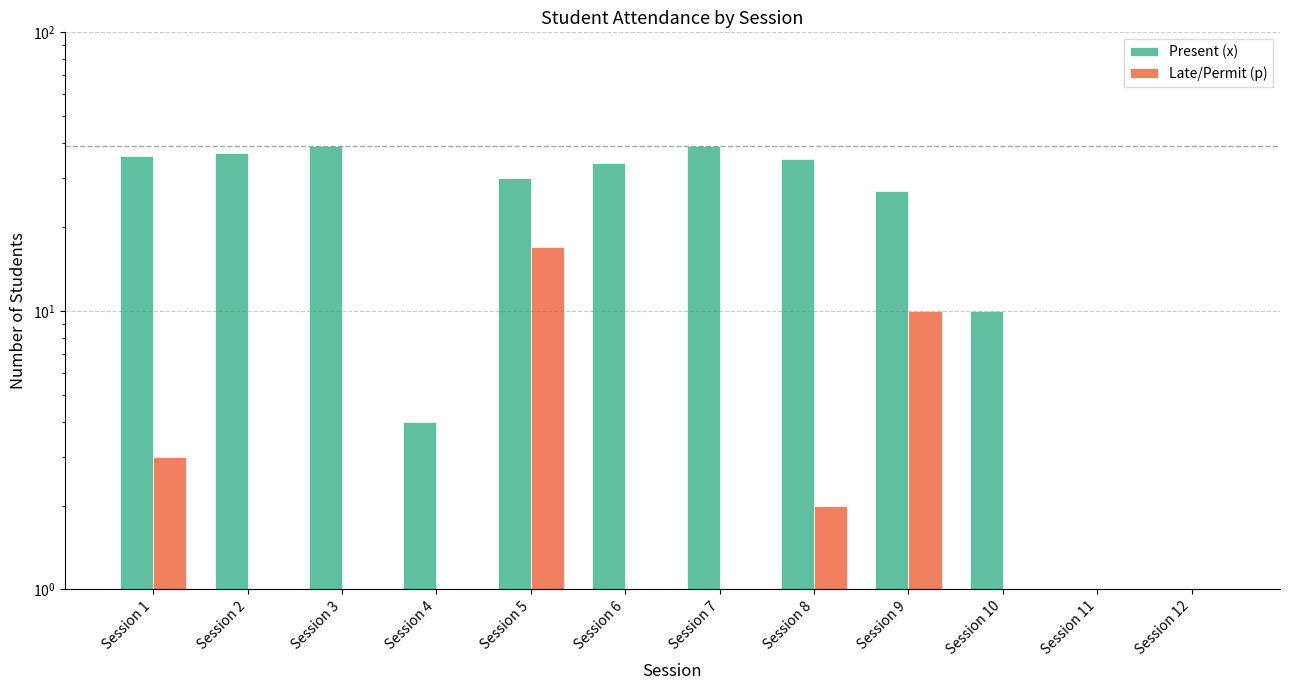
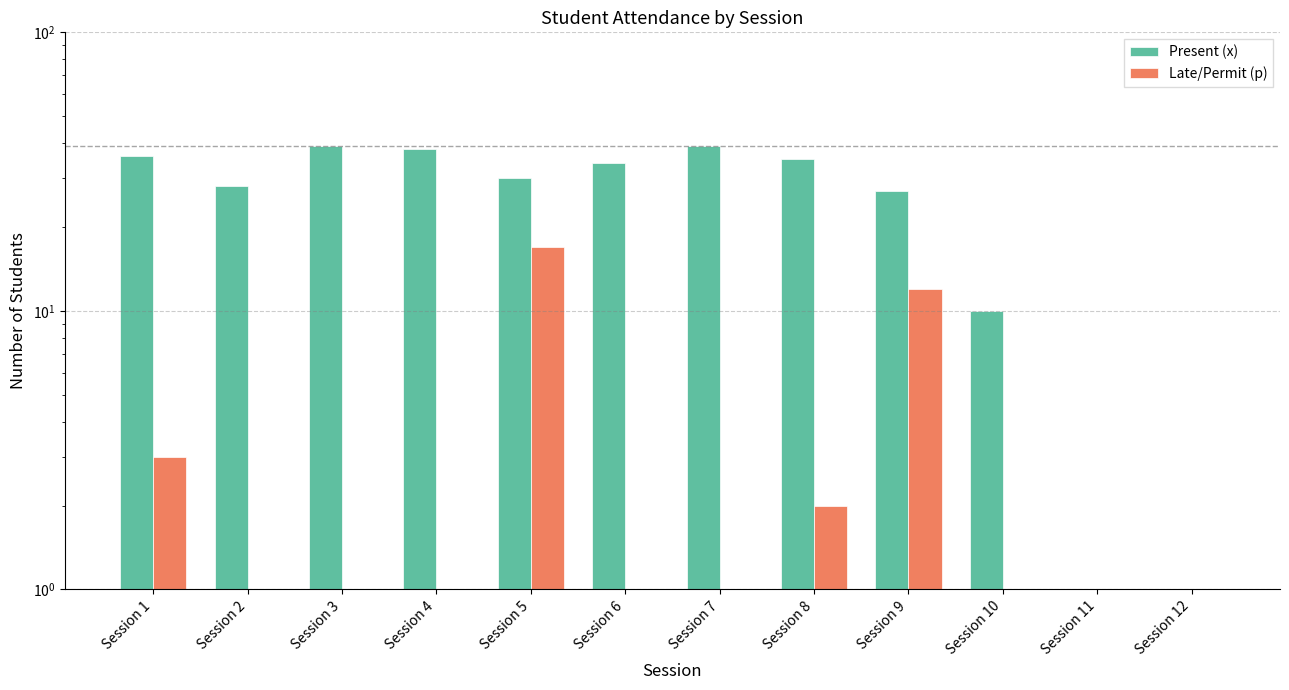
  {
    "Present (x)": {
      "Session 1": 36,
-     "Session 2": 37,
+     "Session 2": 28,
      "Session 3": 39,
-     "Session 4": 4,
+     "Session 4": 38,
      "Session 5": 30,
      "Session 6": 34,
      "Session 7": 39,
      "Session 8": 35,
      "Session 9": 27,
      "Session 10": 10
    },
    "Late/Permit (p)": {
      "Session 1": 3,
      "Session 5": 17,
      "Session 6": 1,
      "Session 8": 2,
-     "Session 9": 10
+     "Session 9": 12
    }
  }
